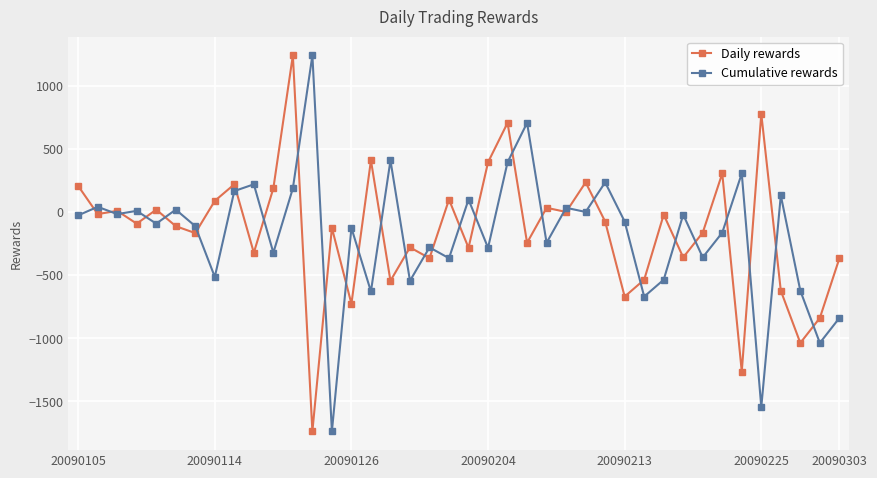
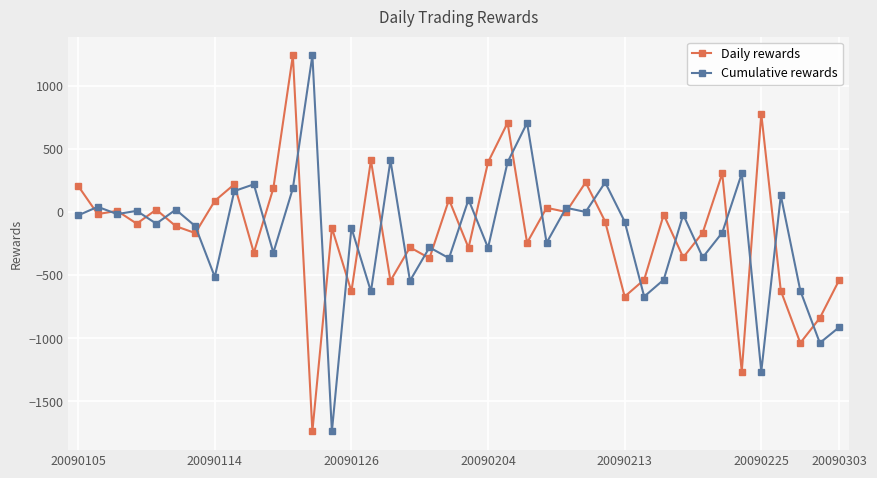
  {
    "Daily rewards": {
      "20090105": 210,
      "20090114": 90,
-     "20090126": -730,
+     "20090126": -630,
      "20090204": 390,
      "20090213": -670,
      "20090225": 780,
-     "20090303": -370
+     "20090303": -540
    },
    "Cumulative rewards": {
      "20090105": -30,
      "20090114": -510,
      "20090126": -130,
      "20090204": -280,
      "20090213": -80,
-     "20090225": -1550,
-     "20090303": -840
+     "20090225": -1260,
+     "20090303": -910
    }
  }
